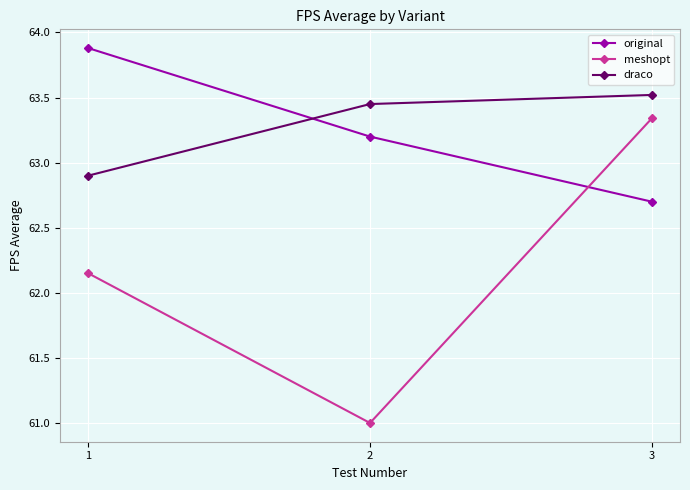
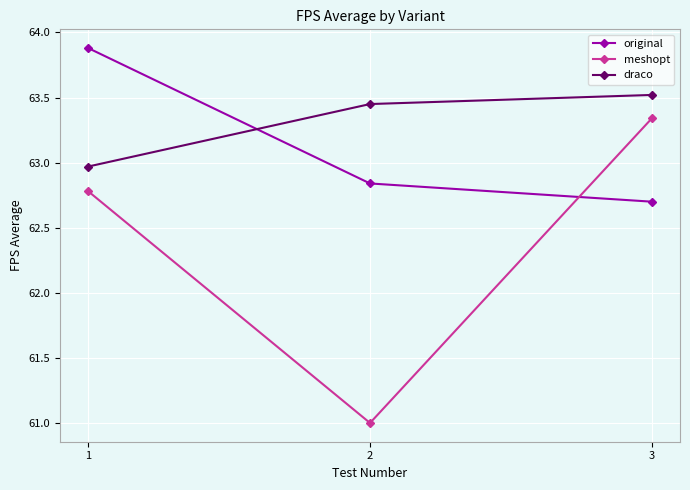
  {
    "original": {
      "1": 63.88,
-     "2": 63.20,
+     "2": 62.84,
      "3": 62.70
    },
    "meshopt": {
-     "1": 62.15,
+     "1": 62.78,
      "2": 61.00,
      "3": 63.34
    },
    "draco": {
-     "1": 62.90,
+     "1": 62.97,
      "2": 63.45,
      "3": 63.52
    }
  }
